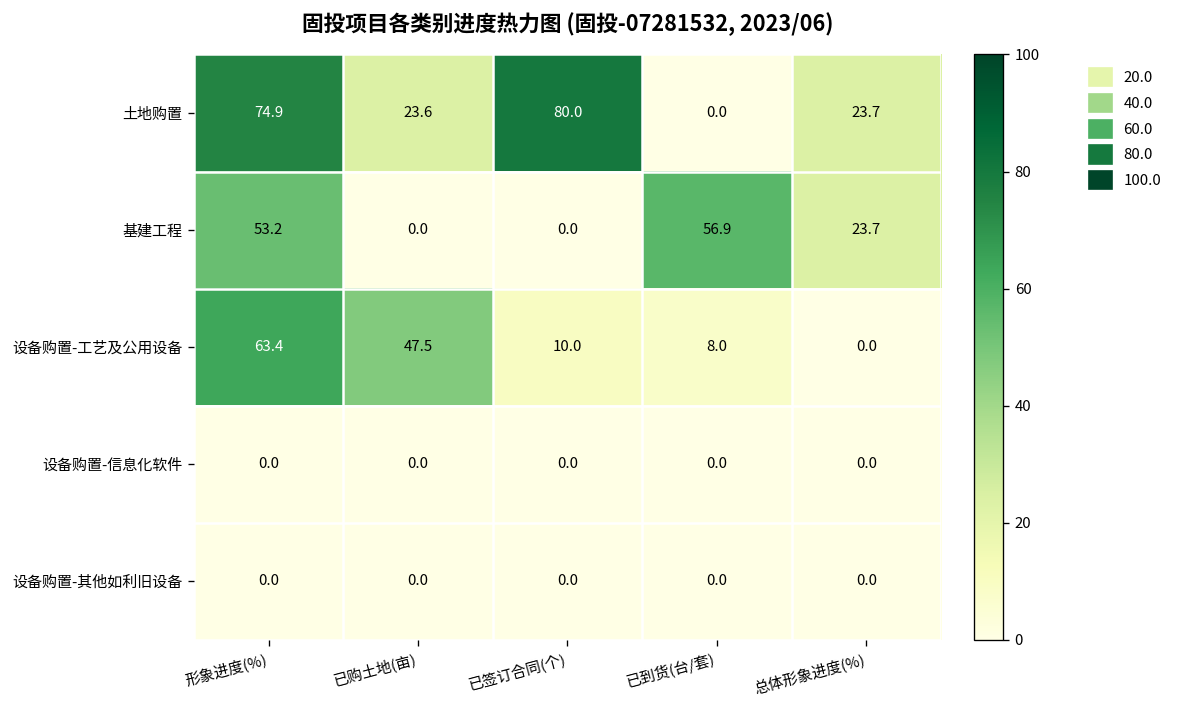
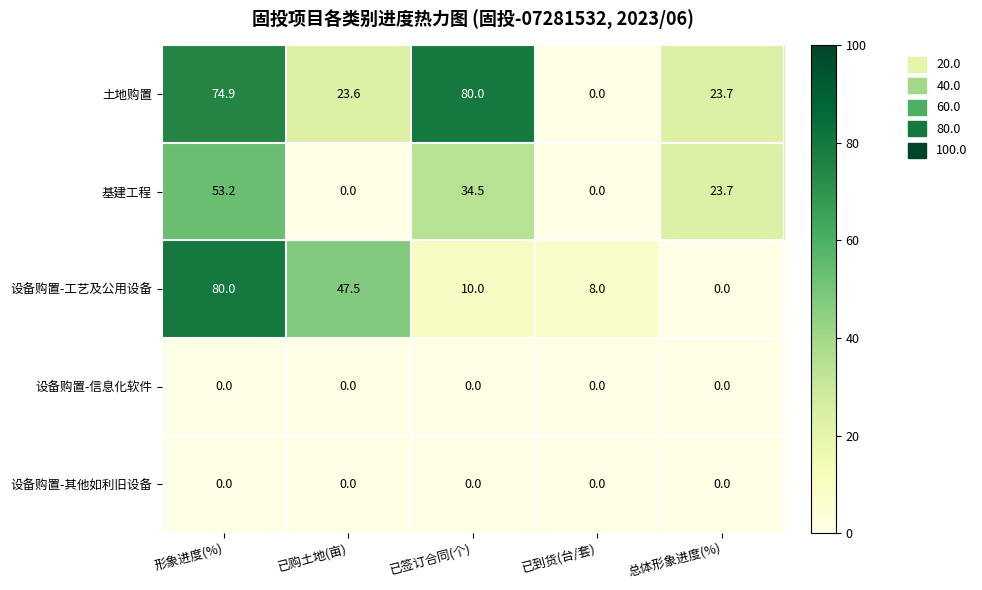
  {
    "土地购置": {
      "形象进度(%)": 74.9,
      "已购土地(亩)": 23.6,
      "已签订合同(个)": 80.0,
      "已到货(台/套)": 0.0,
      "总体形象进度(%)": 23.7
    },
    "基建工程": {
      "形象进度(%)": 53.2,
      "已购土地(亩)": 0.0,
-     "已签订合同(个)": 0.0,
-     "已到货(台/套)": 56.9,
+     "已签订合同(个)": 34.5,
+     "已到货(台/套)": 0.0,
      "总体形象进度(%)": 23.7
    },
    "设备购置-工艺及公用设备": {
-     "形象进度(%)": 63.4,
+     "形象进度(%)": 80.0,
      "已购土地(亩)": 47.5,
      "已签订合同(个)": 10.0,
      "已到货(台/套)": 8.0,
      "总体形象进度(%)": 0.0
    },
    "设备购置-信息化软件": {
      "形象进度(%)": 0.0,
      "已购土地(亩)": 0.0,
      "已签订合同(个)": 0.0,
      "已到货(台/套)": 0.0,
      "总体形象进度(%)": 0.0
    },
    "设备购置-其他如利旧设备": {
      "形象进度(%)": 0.0,
      "已购土地(亩)": 0.0,
      "已签订合同(个)": 0.0,
      "已到货(台/套)": 0.0,
      "总体形象进度(%)": 0.0
    }
  }
